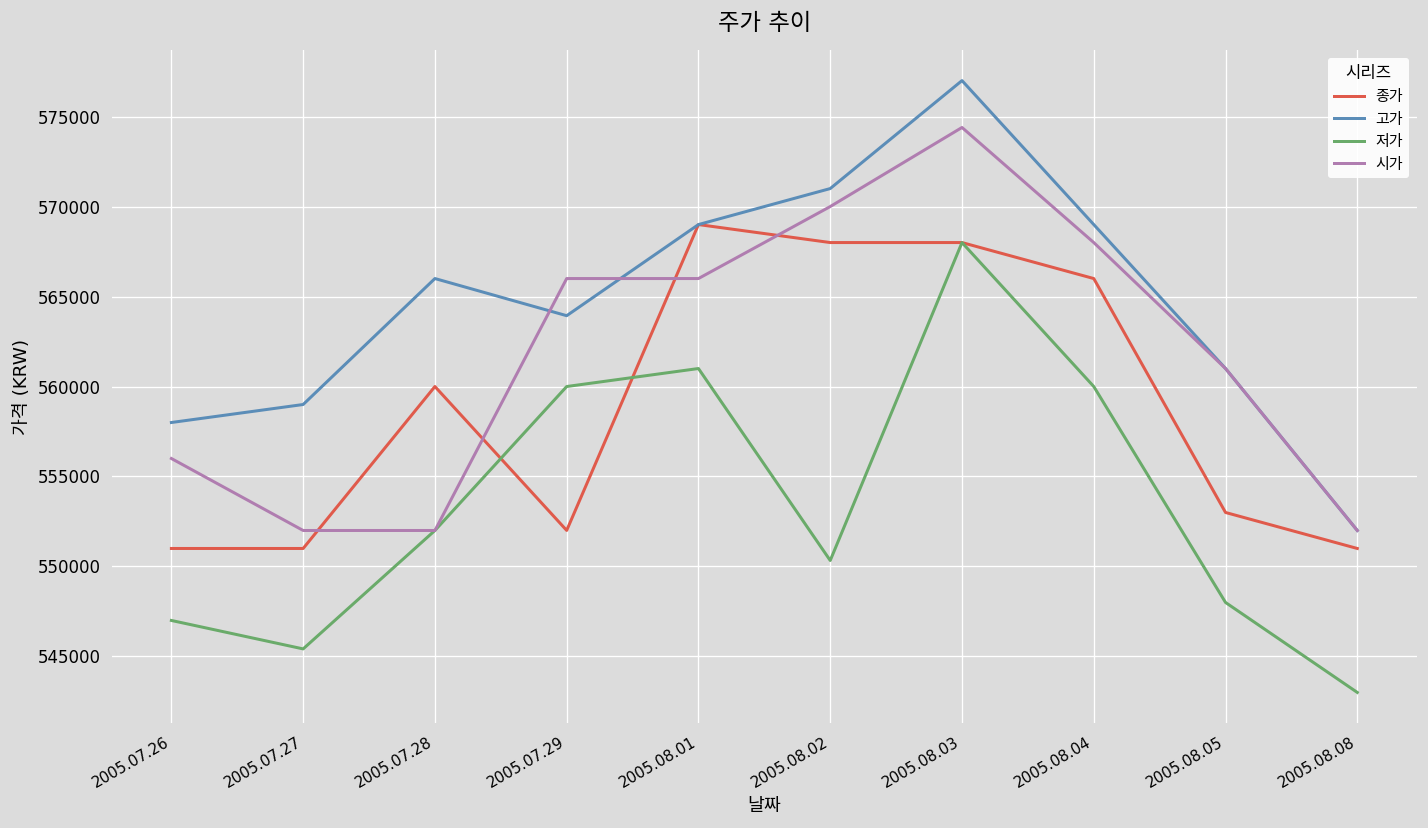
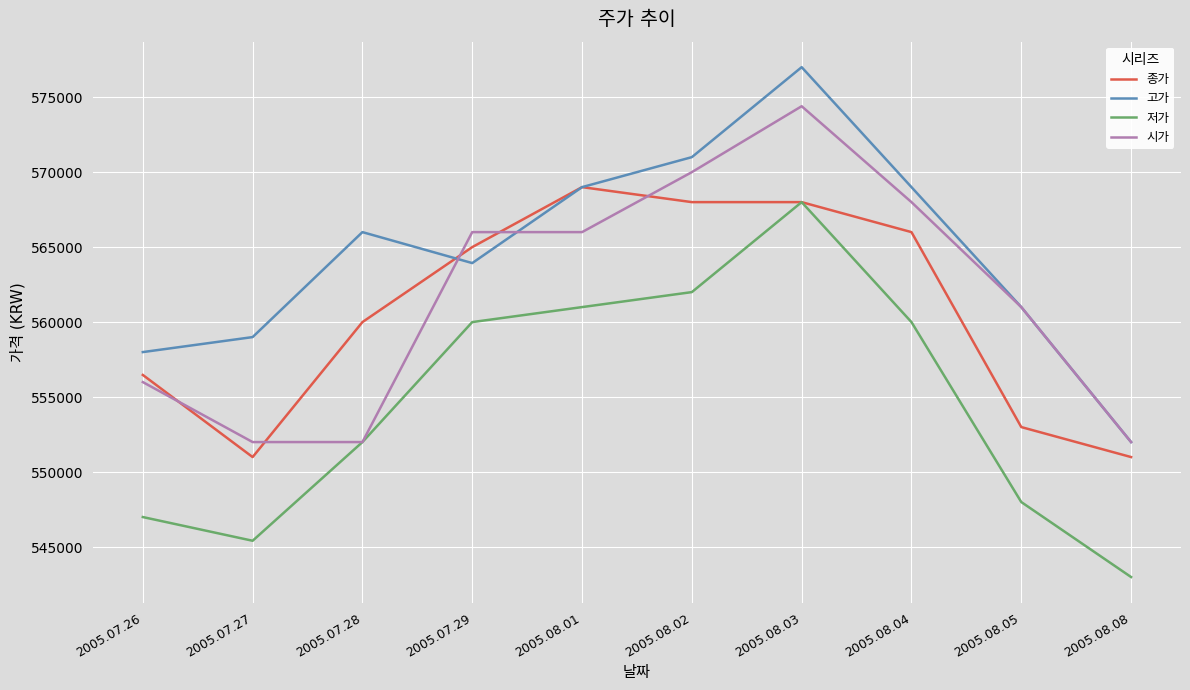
  {
    "종가": {
-     "2005.07.26": 551000,
+     "2005.07.26": 556500,
      "2005.07.27": 551000,
      "2005.07.28": 560000,
-     "2005.07.29": 552000,
+     "2005.07.29": 565000,
      "2005.08.02": 568000,
      "2005.08.04": 566000,
      "2005.08.05": 553000,
      "2005.08.08": 551000
    },
    "고가": {
      "2005.07.26": 558000,
      "2005.07.27": 559000,
      "2005.07.28": 566000,
      "2005.07.29": 563900,
      "2005.08.02": 571000,
      "2005.08.03": 577000,
      "2005.08.04": 569000
    },
    "저가": {
      "2005.07.26": 547000,
      "2005.07.27": 545400,
      "2005.07.29": 560000,
      "2005.08.01": 561000,
-     "2005.08.02": 550300,
+     "2005.08.02": 562000,
      "2005.08.04": 560000,
      "2005.08.05": 548000,
      "2005.08.08": 543000
    },
    "시가": {
      "2005.07.26": 556000,
      "2005.07.27": 552000,
      "2005.07.29": 566000,
      "2005.08.01": 566000,
      "2005.08.02": 570000,
      "2005.08.03": 574400,
      "2005.08.04": 568000
    }
  }
